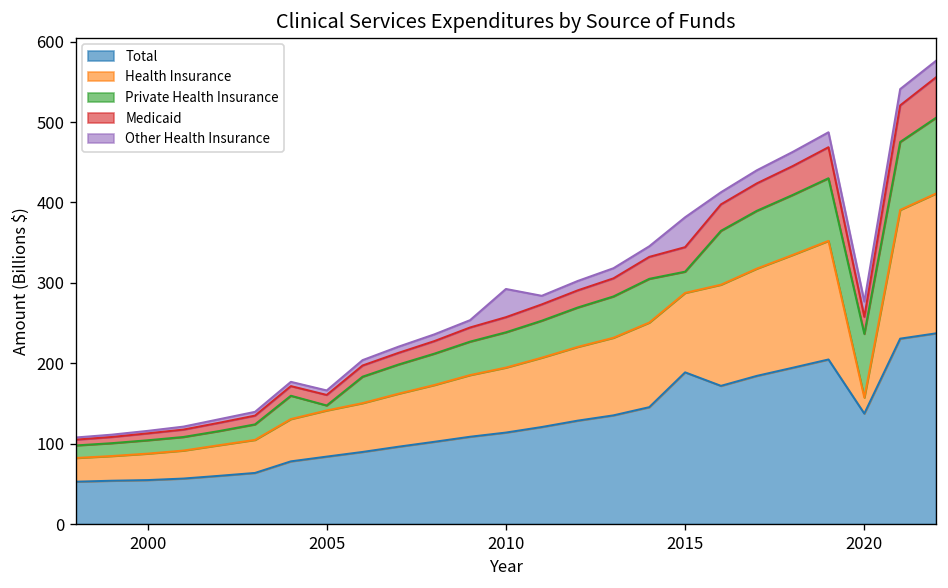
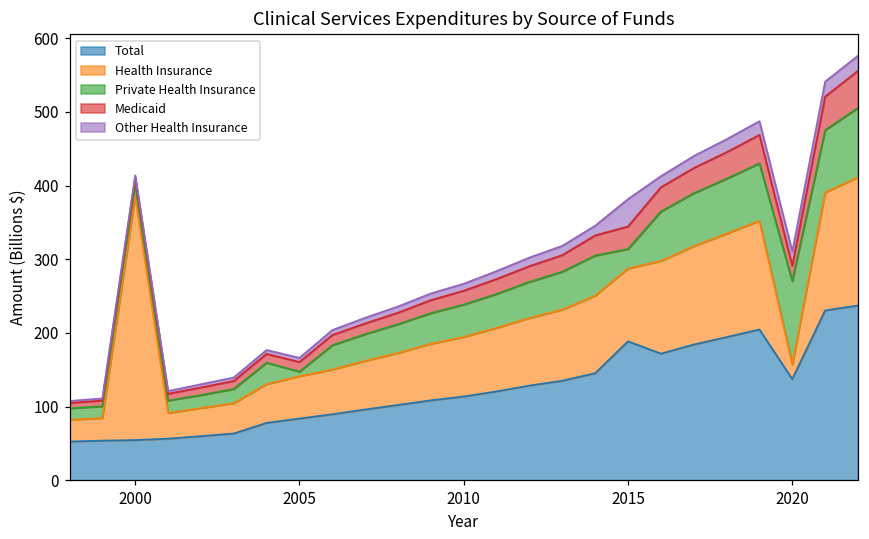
  {
    "Total": {
      "2000": 50,
      "2005": 80,
      "2010": 110,
      "2015": 190,
      "2020": 140
    },
    "Health Insurance": {
-     "2000": 30,
+     "2000": 330,
      "2005": 60,
      "2010": 80,
      "2015": 100,
      "2020": 20
    },
    "Private Health Insurance": {
      "2000": 20,
      "2005": 10,
      "2010": 40,
      "2015": 30,
-     "2020": 80
+     "2020": 110
    },
    "Medicaid": {
      "2005": 10,
      "2010": 20,
      "2015": 30,
      "2020": 20
    },
    "Other Health Insurance": {
      "2005": 10,
-     "2010": 40,
+     "2010": 10,
      "2015": 40,
      "2020": 20
    }
  }
